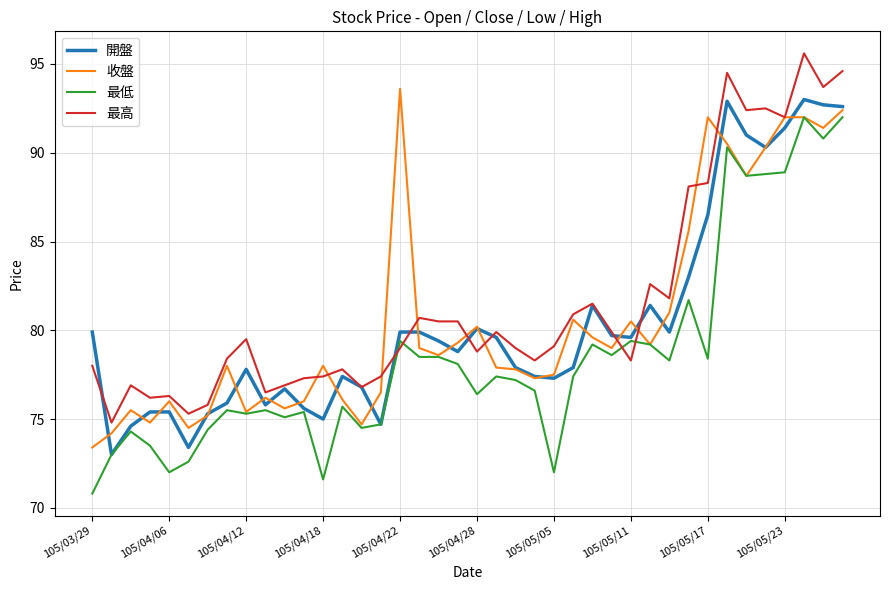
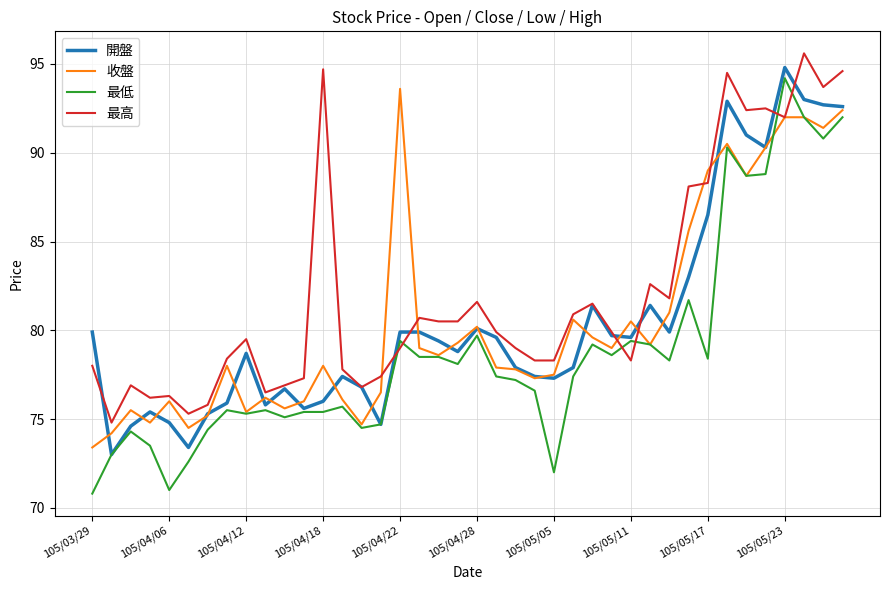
  {
    "開盤": {
      "105/03/29": 79.9,
-     "105/04/06": 75.4,
-     "105/04/12": 77.8,
-     "105/04/18": 75,
+     "105/04/06": 74.8,
+     "105/04/12": 78.7,
+     "105/04/18": 76,
      "105/04/22": 79.9,
      "105/05/05": 77.3,
      "105/05/11": 79.6,
      "105/05/17": 86.5,
-     "105/05/23": 91.4
+     "105/05/23": 94.8
    },
    "收盤": {
      "105/03/29": 73.4,
      "105/04/06": 76,
      "105/04/18": 78,
      "105/04/22": 93.6,
      "105/05/05": 77.5,
      "105/05/11": 80.5,
-     "105/05/17": 92
+     "105/05/17": 89
    },
    "最低": {
      "105/03/29": 70.8,
-     "105/04/06": 72,
-     "105/04/18": 71.6,
+     "105/04/06": 71,
+     "105/04/18": 75.4,
      "105/04/22": 79.4,
-     "105/04/28": 76.4,
+     "105/04/28": 79.7,
      "105/05/05": 72.0,
      "105/05/11": 79.4,
      "105/05/17": 78.4,
-     "105/05/23": 88.9
+     "105/05/23": 94.2
    },
    "最高": {
      "105/03/29": 78.0,
      "105/04/06": 76.3,
      "105/04/12": 79.5,
-     "105/04/18": 77.4,
+     "105/04/18": 94.7,
      "105/04/22": 79.0,
-     "105/04/28": 78.8,
-     "105/05/05": 79.1,
+     "105/04/28": 81.6,
+     "105/05/05": 78.3,
      "105/05/11": 78.3,
      "105/05/17": 88.3
    }
  }
